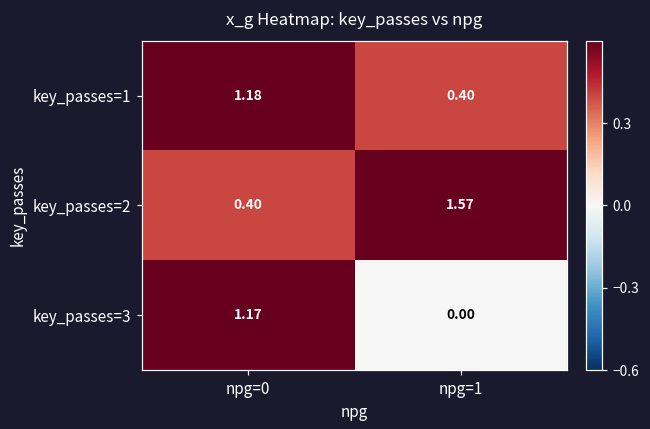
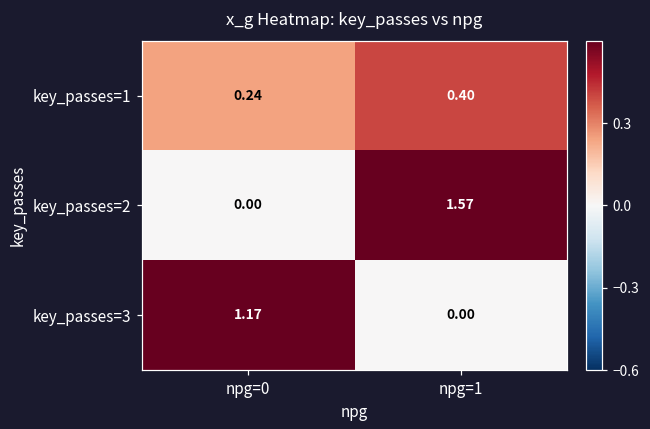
  {
    "key_passes=1": {
-     "npg=0": 1.18,
+     "npg=0": 0.24,
      "npg=1": 0.40
    },
    "key_passes=2": {
-     "npg=0": 0.40,
+     "npg=0": 0.00,
      "npg=1": 1.57
    },
    "key_passes=3": {
      "npg=0": 1.17,
      "npg=1": 0.00
    }
  }
